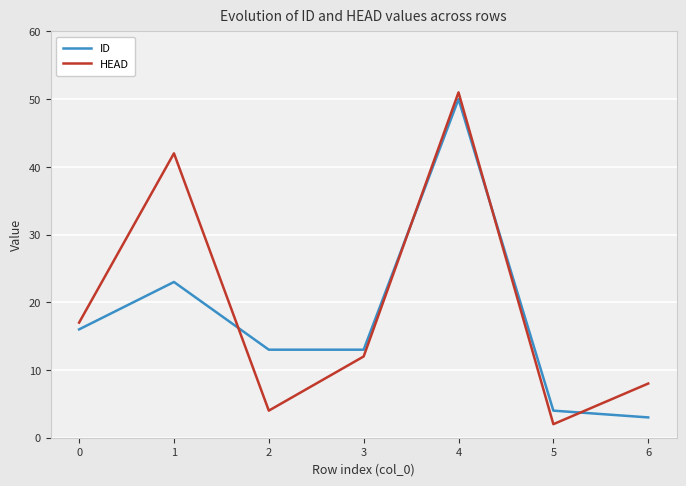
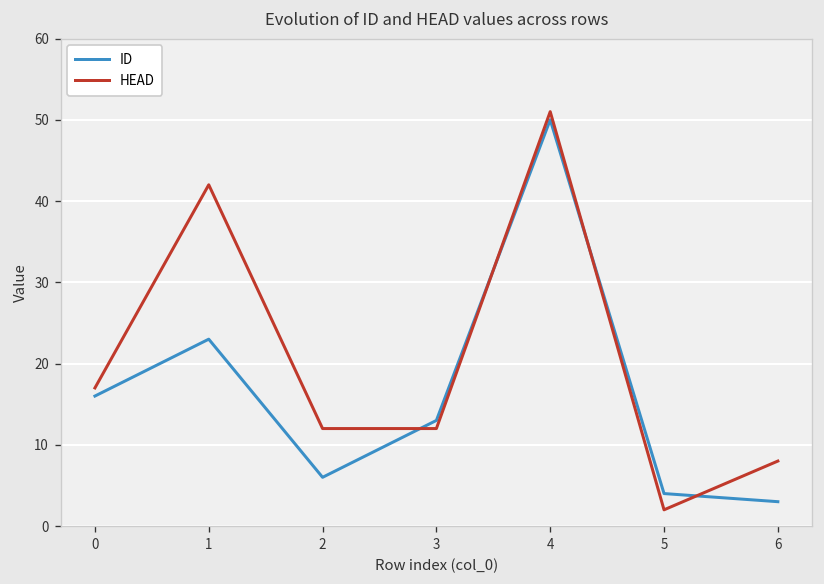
  {
    "ID": {
      "0": 16,
      "1": 23,
-     "2": 13,
+     "2": 6,
      "3": 13,
      "4": 50,
      "5": 4,
      "6": 3
    },
    "HEAD": {
      "0": 17,
      "1": 42,
-     "2": 4,
+     "2": 12,
      "3": 12,
      "4": 51,
      "5": 2,
      "6": 8
    }
  }
